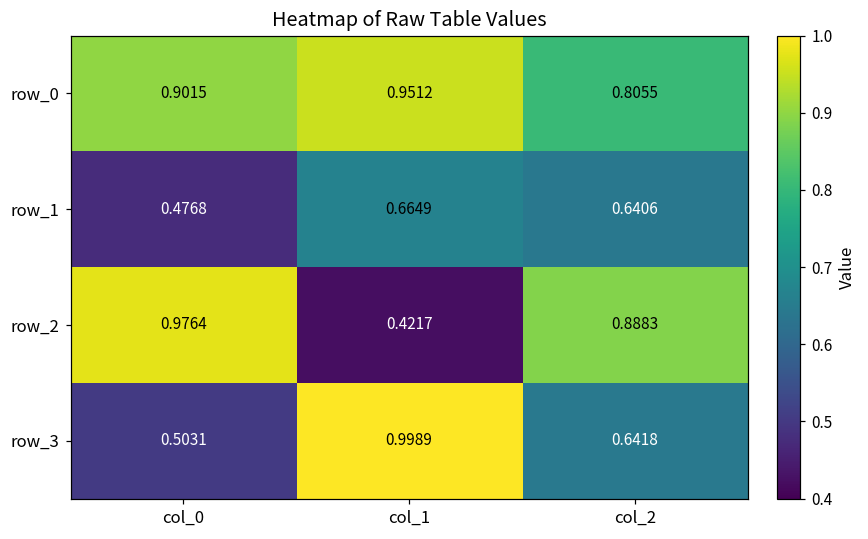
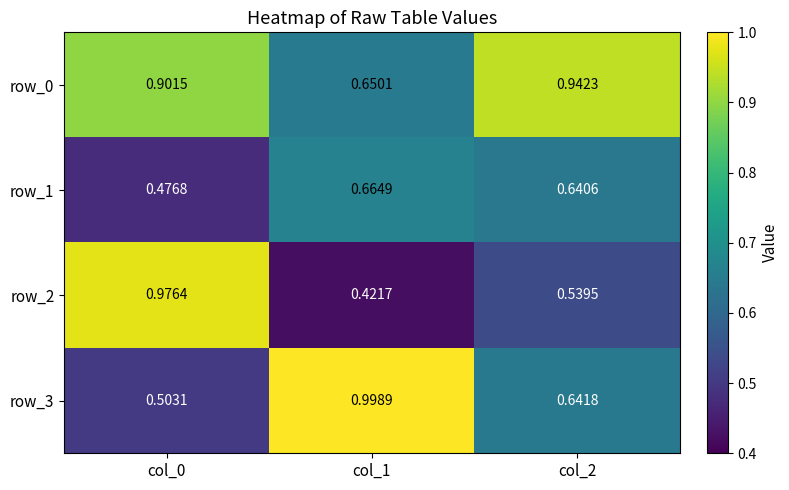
  {
    "row_0": {
      "col_0": 0.9015,
-     "col_1": 0.9512,
-     "col_2": 0.8055
+     "col_1": 0.6501,
+     "col_2": 0.9423
    },
    "row_1": {
      "col_0": 0.4768,
      "col_1": 0.6649,
      "col_2": 0.6406
    },
    "row_2": {
      "col_0": 0.9764,
      "col_1": 0.4217,
-     "col_2": 0.8883
+     "col_2": 0.5395
    },
    "row_3": {
      "col_0": 0.5031,
      "col_1": 0.9989,
      "col_2": 0.6418
    }
  }
